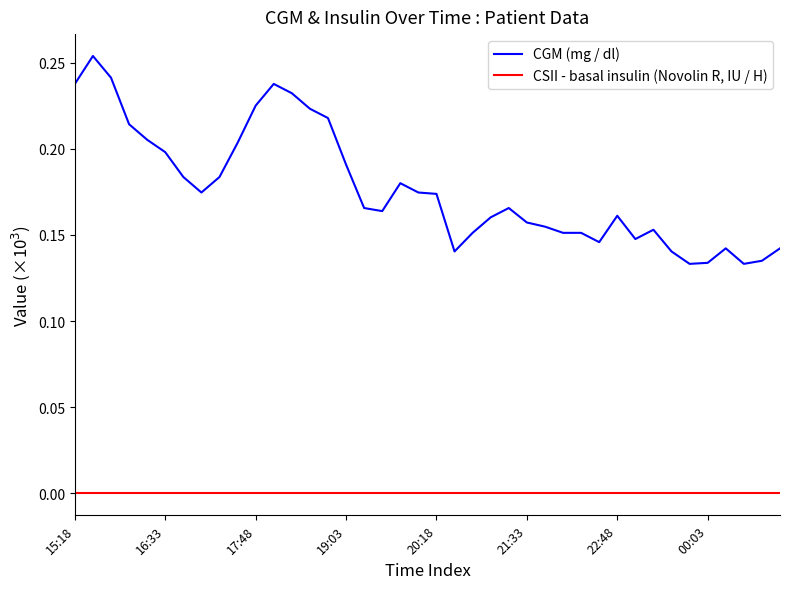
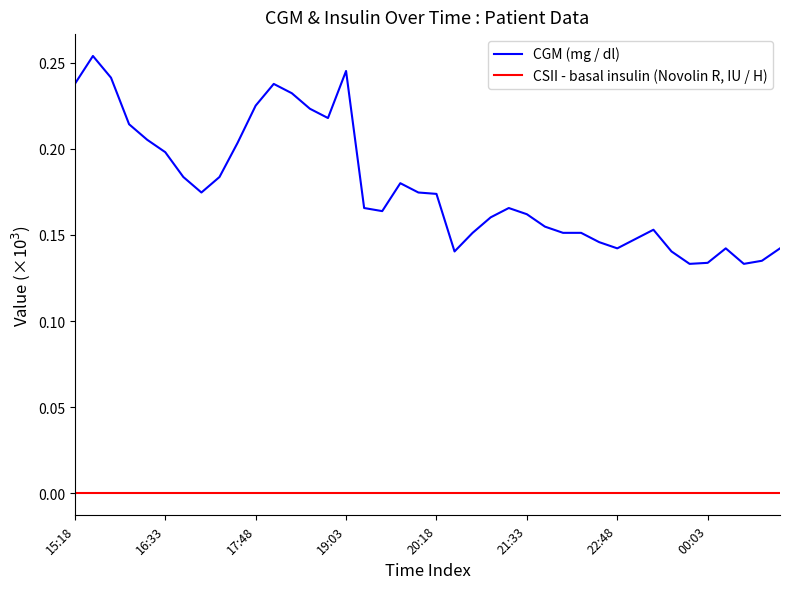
  {
    "CGM (mg / dl)": {
      "15:18": 0.238,
      "16:33": 0.198,
      "17:48": 0.225,
-     "19:03": 0.191,
+     "19:03": 0.245,
      "20:18": 0.174,
-     "21:33": 0.157,
-     "22:48": 0.161,
+     "21:33": 0.162,
+     "22:48": 0.142,
      "00:03": 0.134
    },
    "CSII - basal insulin (Novolin R, IU / H)": {
      "15:18": 0.000,
      "16:33": 0.000,
      "17:48": 0.000,
      "19:03": 0.000,
      "20:18": 0.000,
      "21:33": 0.000,
      "22:48": 0.000,
      "00:03": 0.000
    }
  }
